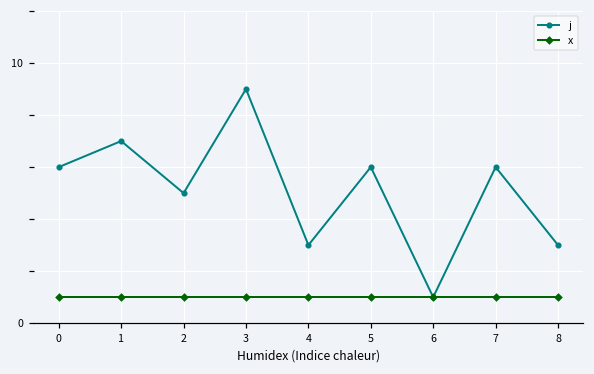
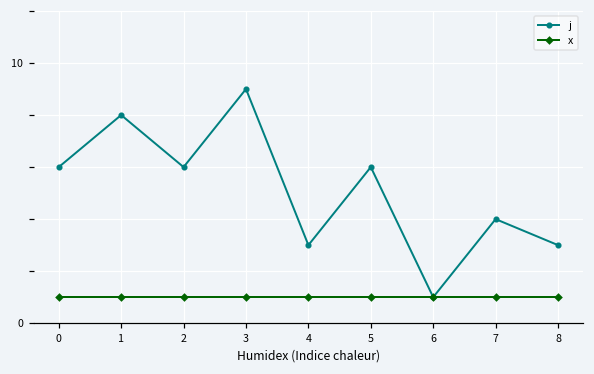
  {
    "j": {
      "0": 6,
-     "1": 7,
-     "2": 5,
+     "1": 8,
+     "2": 6,
      "3": 9,
      "4": 3,
      "5": 6,
-     "7": 6,
+     "7": 4,
      "8": 3
    },
    "x": {
      "0": 1,
      "1": 1,
      "2": 1,
      "3": 1,
      "4": 1,
      "5": 1,
      "7": 1,
      "8": 1
    }
  }
